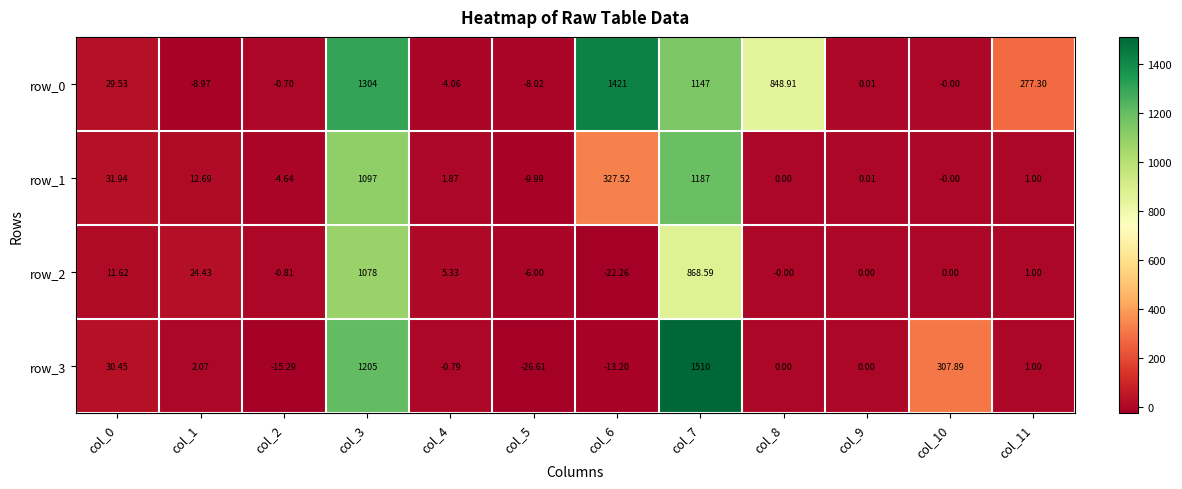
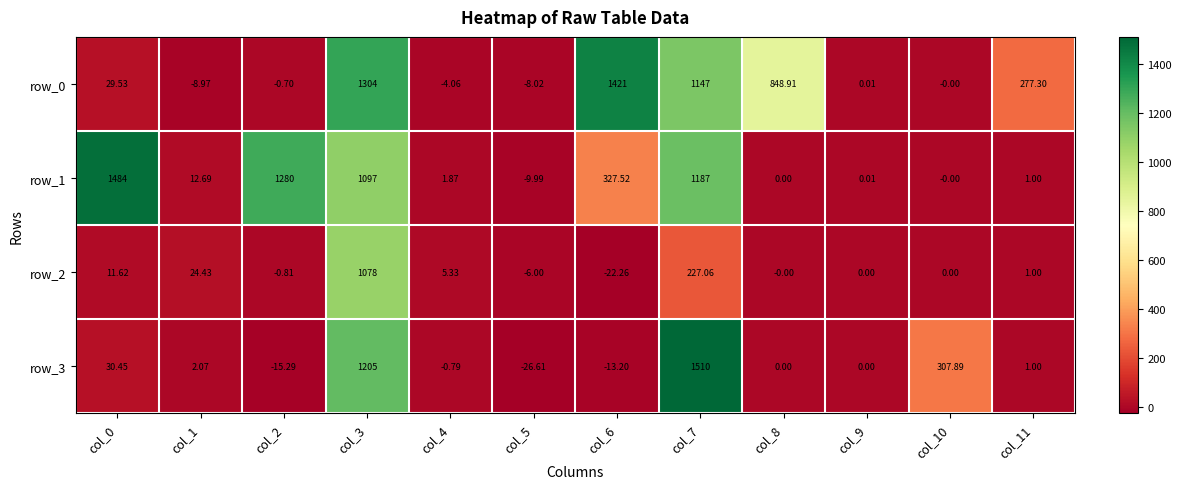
  {
    "row_0": {
      "col_0": 29.53,
      "col_1": -8.97,
      "col_2": -0.70,
      "col_3": 1304,
      "col_4": -4.06,
      "col_5": -8.02,
      "col_6": 1421,
      "col_7": 1147,
      "col_8": 848.91,
      "col_9": 0.01,
      "col_10": -0.00,
      "col_11": 277.30
    },
    "row_1": {
-     "col_0": 31.94,
+     "col_0": 1484,
      "col_1": 12.69,
-     "col_2": -4.64,
+     "col_2": 1280,
      "col_3": 1097,
      "col_4": 1.87,
      "col_5": -9.99,
      "col_6": 327.52,
      "col_7": 1187,
      "col_8": 0.00,
      "col_9": 0.01,
      "col_10": -0.00,
      "col_11": 1.00
    },
    "row_2": {
      "col_0": 11.62,
      "col_1": 24.43,
      "col_2": -0.81,
      "col_3": 1078,
      "col_4": 5.33,
      "col_5": -6.00,
      "col_6": -22.26,
-     "col_7": 868.59,
+     "col_7": 227.06,
      "col_8": -0.00,
      "col_9": 0.00,
      "col_10": 0.00,
      "col_11": 1.00
    },
    "row_3": {
      "col_0": 30.45,
      "col_1": 2.07,
      "col_2": -15.29,
      "col_3": 1205,
      "col_4": -0.79,
      "col_5": -26.61,
      "col_6": -13.20,
      "col_7": 1510,
      "col_8": 0.00,
      "col_9": 0.00,
      "col_10": 307.89,
      "col_11": 1.00
    }
  }
